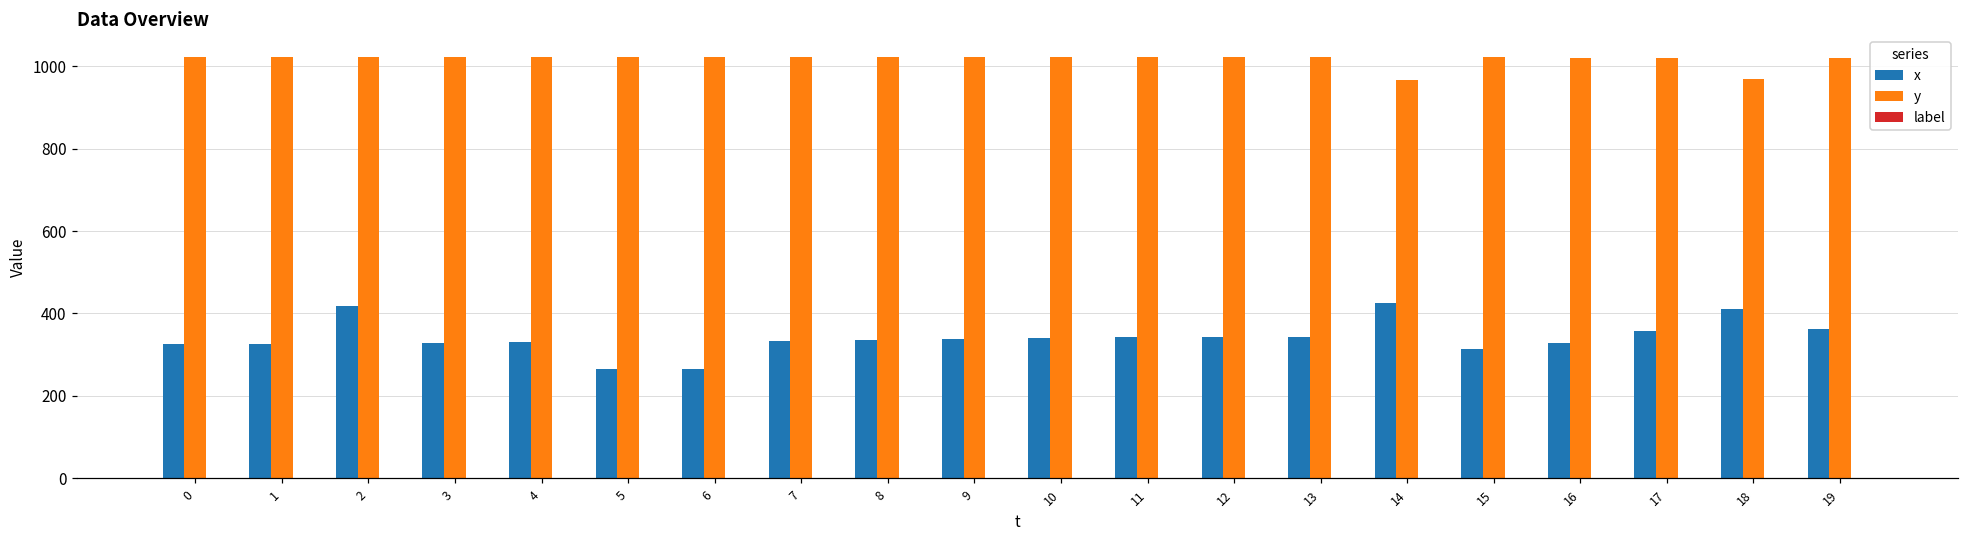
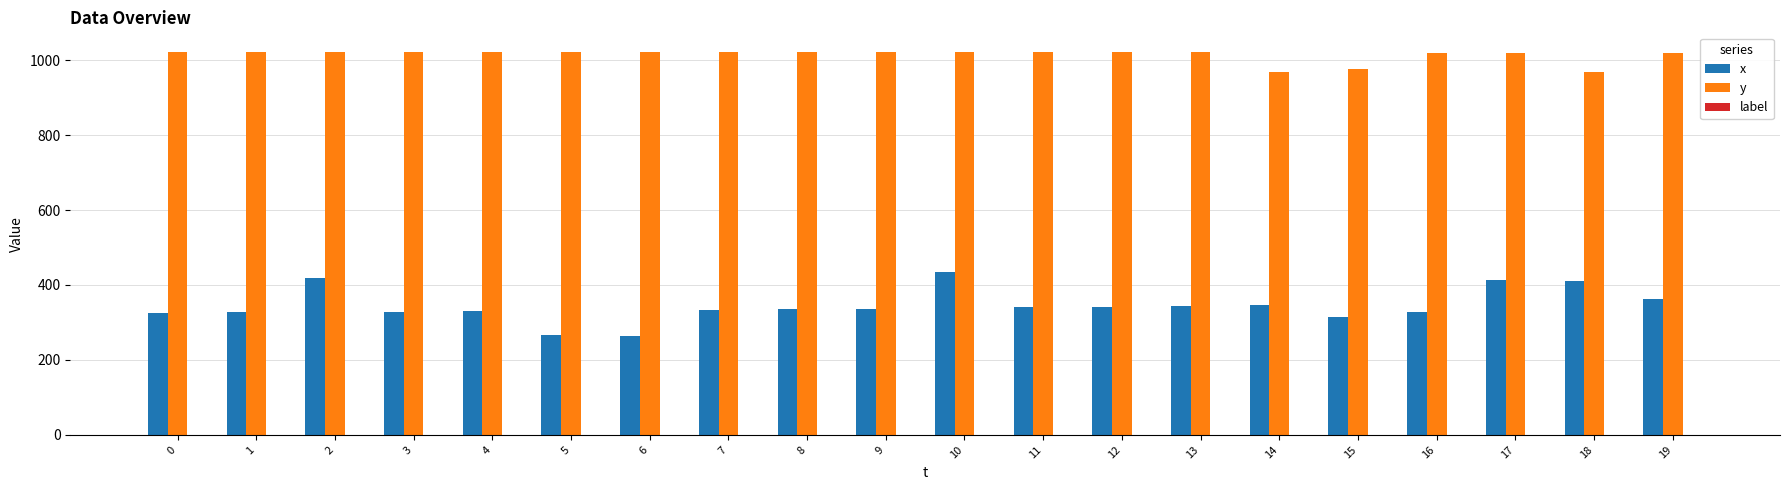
  {
    "x": {
      "0": 330,
      "1": 330,
      "2": 420,
      "3": 330,
      "4": 330,
      "5": 270,
      "6": 270,
      "7": 330,
      "8": 340,
      "9": 340,
-     "10": 340,
+     "10": 430,
      "11": 340,
      "12": 340,
      "13": 340,
-     "14": 430,
+     "14": 350,
      "15": 310,
      "16": 330,
-     "17": 360,
+     "17": 410,
      "18": 410,
      "19": 360
    },
    "y": {
      "0": 1020,
      "1": 1020,
      "2": 1020,
      "3": 1020,
      "4": 1020,
      "5": 1020,
      "6": 1020,
      "7": 1020,
      "8": 1020,
      "9": 1020,
      "10": 1020,
      "11": 1020,
      "12": 1020,
      "13": 1020,
      "14": 970,
-     "15": 1020,
+     "15": 980,
      "16": 1020,
      "17": 1020,
      "18": 970,
      "19": 1020
    }
  }
